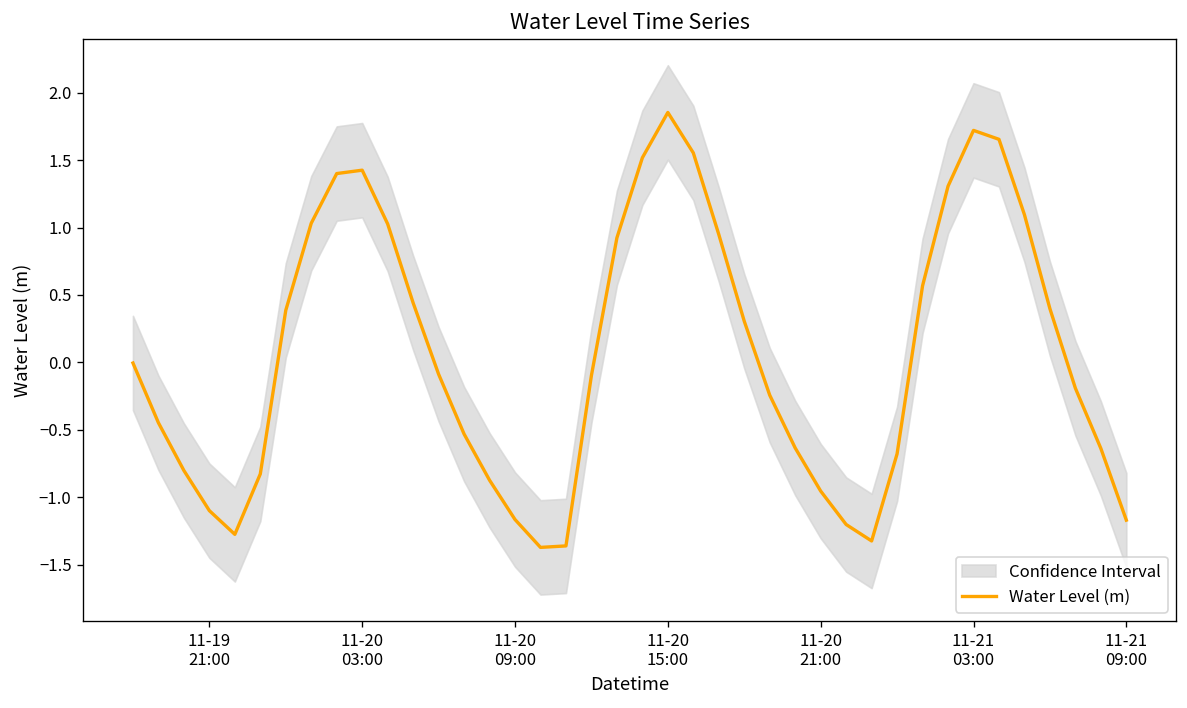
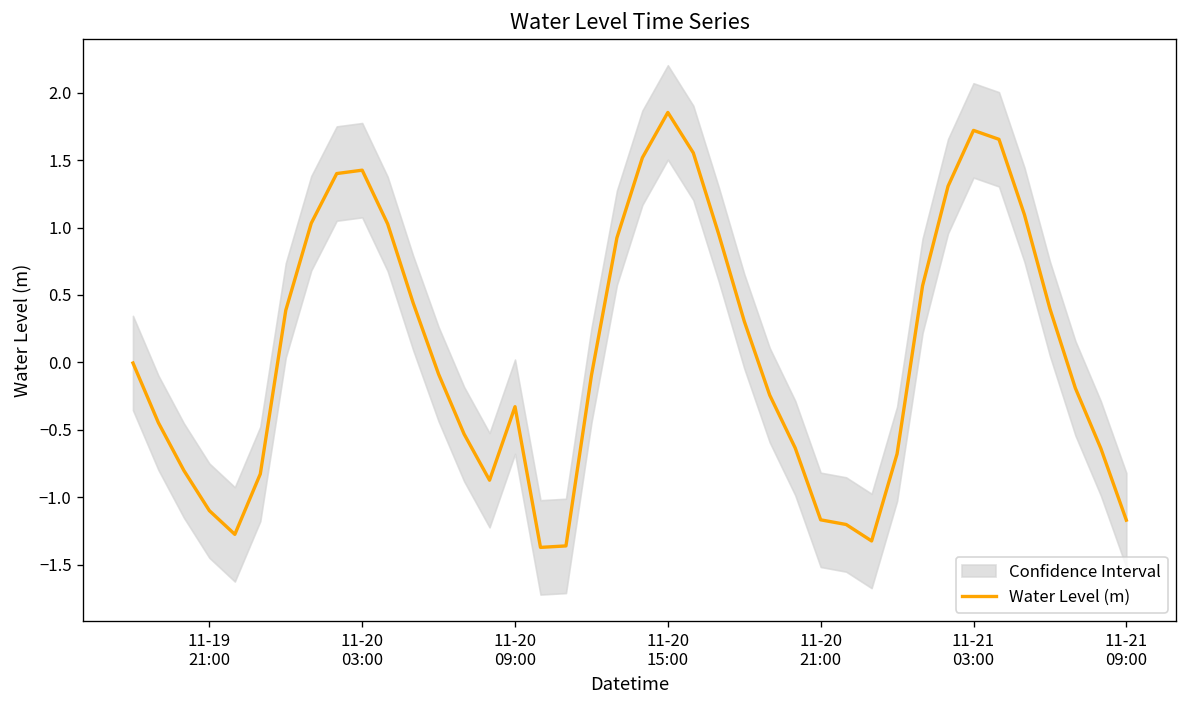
  {
    "Water Level (m)": {
      "11-19 21:00": -1.10,
      "11-20 03:00": 1.43,
-     "11-20 09:00": -1.17,
+     "11-20 09:00": -0.33,
      "11-20 15:00": 1.85,
-     "11-20 21:00": -0.95,
+     "11-20 21:00": -1.17,
      "11-21 03:00": 1.72,
      "11-21 09:00": -1.17
    }
  }
